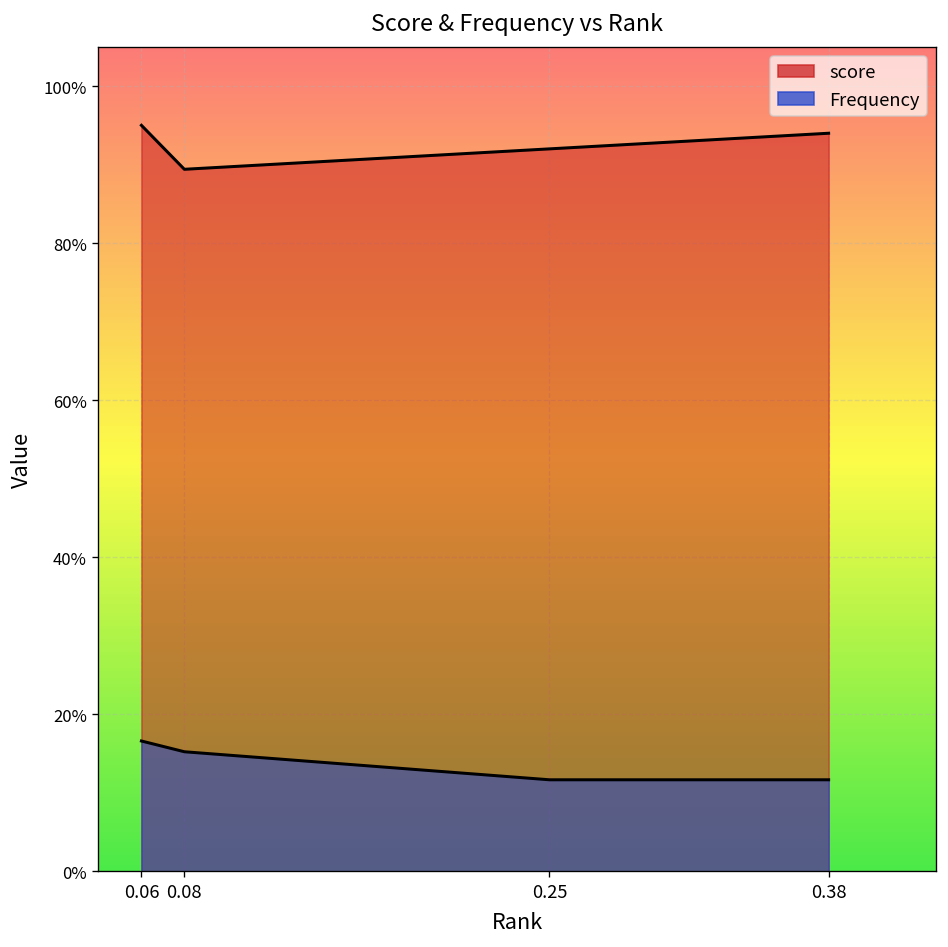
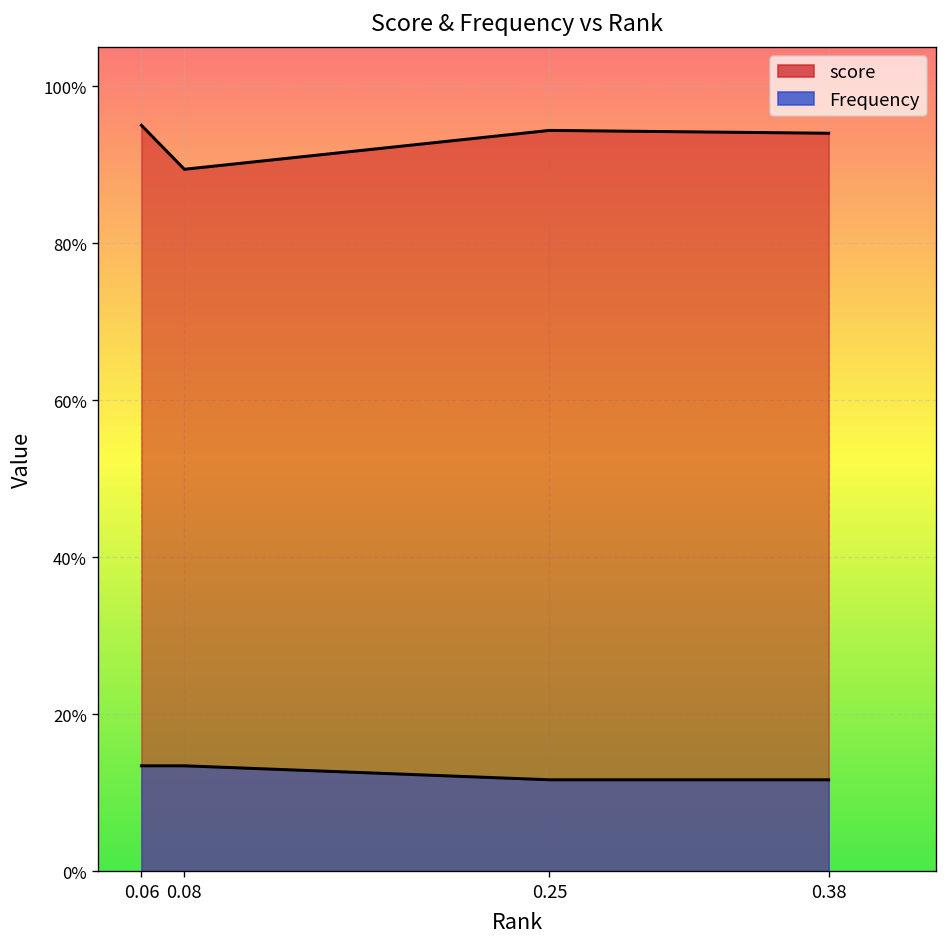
  {
    "score": {
      "0.06": "95%",
      "0.08": "89%",
-     "0.25": "92%",
+     "0.25": "94%",
      "0.38": "94%"
    },
    "Frequency": {
-     "0.06": "17%",
-     "0.08": "15%",
+     "0.06": "13%",
+     "0.08": "13%",
      "0.25": "12%",
      "0.38": "12%"
    }
  }
